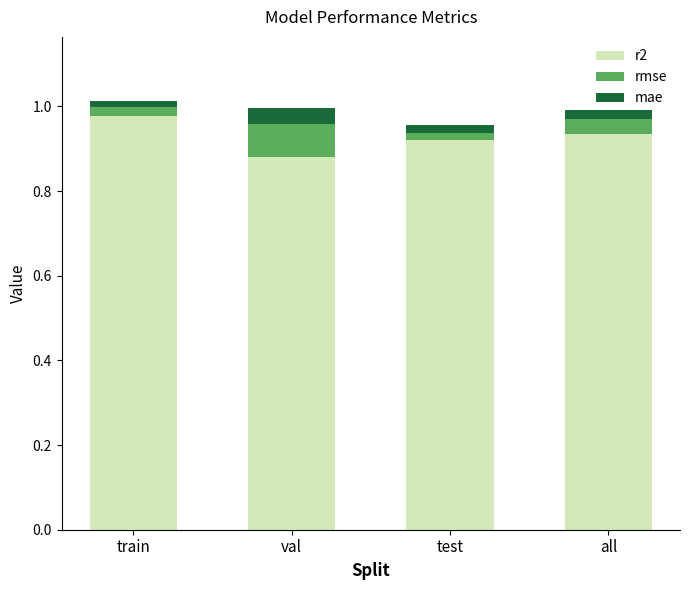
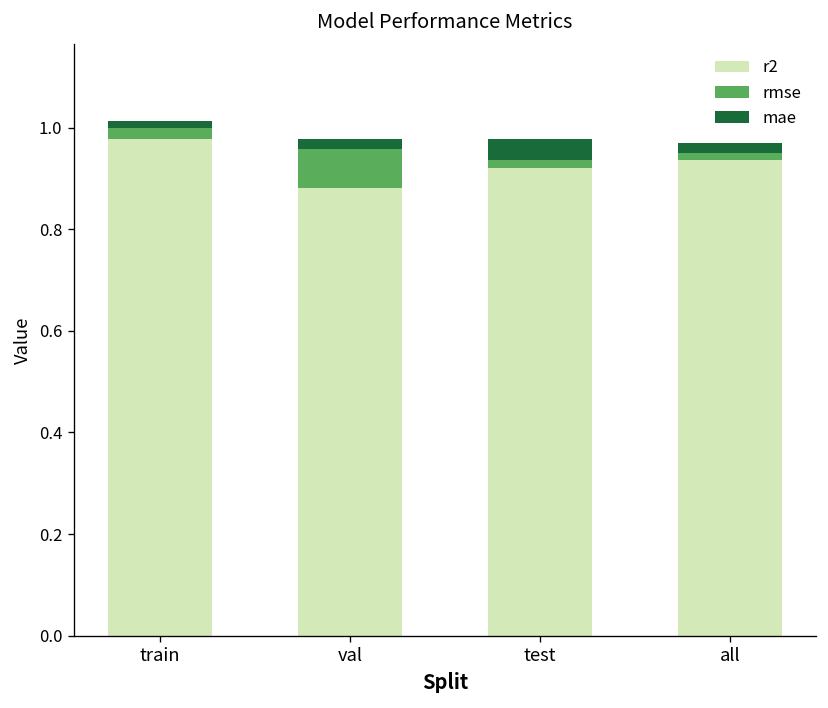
  {
    "r2": {
      "train": 0.98,
      "val": 0.88,
      "test": 0.92,
      "all": 0.94
    },
    "rmse": {
      "train": 0.02,
      "val": 0.08,
      "test": 0.02,
-     "all": 0.04
+     "all": 0.01
    },
    "mae": {
      "train": 0.01,
-     "val": 0.04,
-     "test": 0.02,
+     "val": 0.02,
+     "test": 0.04,
      "all": 0.02
    }
  }
